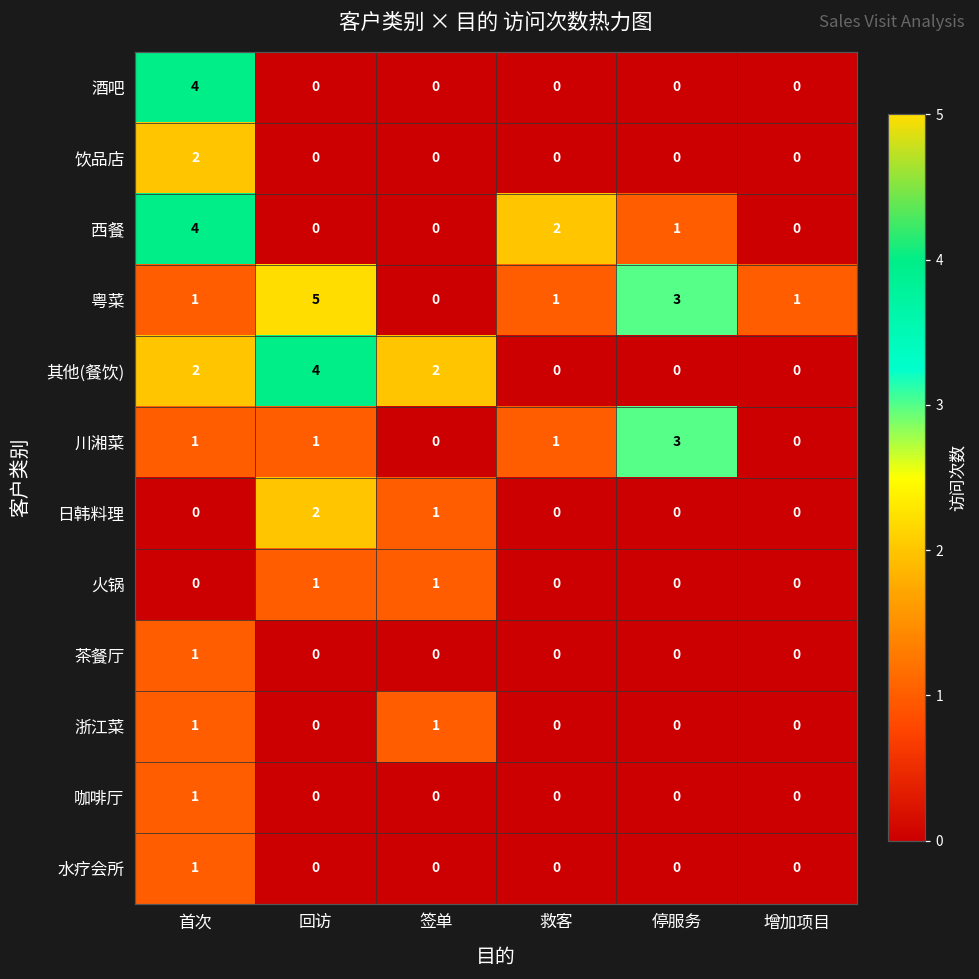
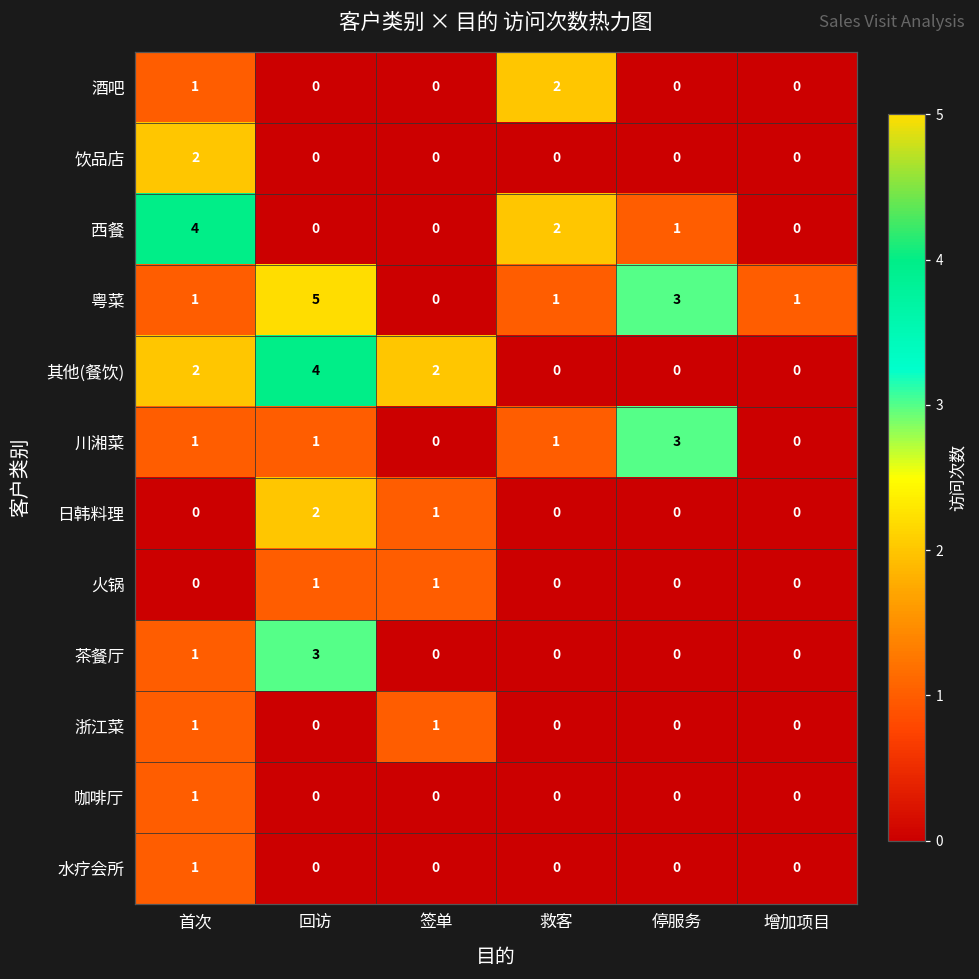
  {
    "酒吧": {
-     "首次": 4,
+     "首次": 1,
      "回访": 0,
      "签单": 0,
-     "救客": 0,
+     "救客": 2,
      "停服务": 0,
      "增加项目": 0
    },
    "饮品店": {
      "首次": 2,
      "回访": 0,
      "签单": 0,
      "救客": 0,
      "停服务": 0,
      "增加项目": 0
    },
    "西餐": {
      "首次": 4,
      "回访": 0,
      "签单": 0,
      "救客": 2,
      "停服务": 1,
      "增加项目": 0
    },
    "粤菜": {
      "首次": 1,
      "回访": 5,
      "签单": 0,
      "救客": 1,
      "停服务": 3,
      "增加项目": 1
    },
    "其他(餐饮)": {
      "首次": 2,
      "回访": 4,
      "签单": 2,
      "救客": 0,
      "停服务": 0,
      "增加项目": 0
    },
    "川湘菜": {
      "首次": 1,
      "回访": 1,
      "签单": 0,
      "救客": 1,
      "停服务": 3,
      "增加项目": 0
    },
    "日韩料理": {
      "首次": 0,
      "回访": 2,
      "签单": 1,
      "救客": 0,
      "停服务": 0,
      "增加项目": 0
    },
    "火锅": {
      "首次": 0,
      "回访": 1,
      "签单": 1,
      "救客": 0,
      "停服务": 0,
      "增加项目": 0
    },
    "茶餐厅": {
      "首次": 1,
-     "回访": 0,
+     "回访": 3,
      "签单": 0,
      "救客": 0,
      "停服务": 0,
      "增加项目": 0
    },
    "浙江菜": {
      "首次": 1,
      "回访": 0,
      "签单": 1,
      "救客": 0,
      "停服务": 0,
      "增加项目": 0
    },
    "咖啡厅": {
      "首次": 1,
      "回访": 0,
      "签单": 0,
      "救客": 0,
      "停服务": 0,
      "增加项目": 0
    },
    "水疗会所": {
      "首次": 1,
      "回访": 0,
      "签单": 0,
      "救客": 0,
      "停服务": 0,
      "增加项目": 0
    }
  }
